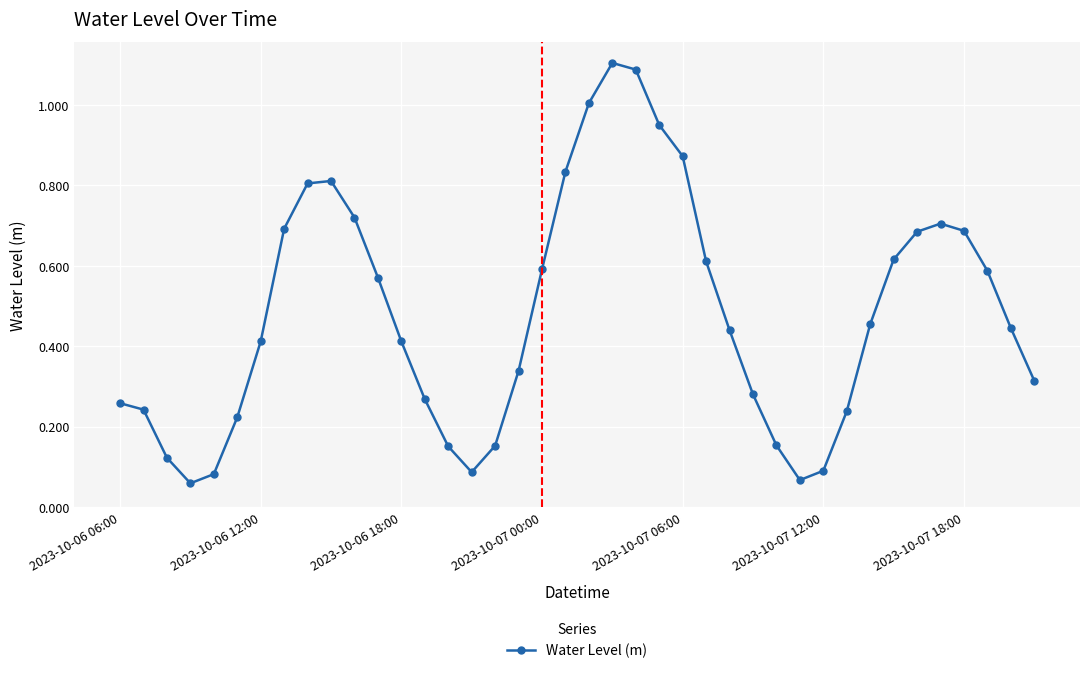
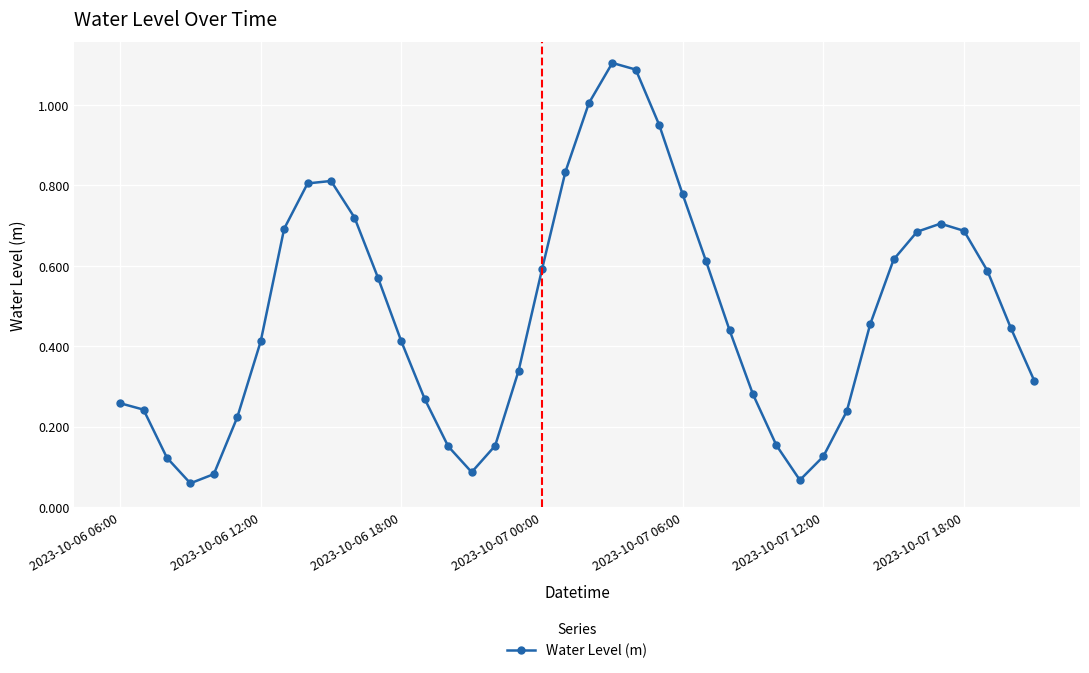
  {
    "2023-10-06 06:00": 0.26,
    "2023-10-06 12:00": 0.41,
    "2023-10-06 18:00": 0.41,
    "2023-10-07 00:00": 0.59,
-   "2023-10-07 06:00": 0.87,
-   "2023-10-07 12:00": 0.09,
+   "2023-10-07 06:00": 0.78,
+   "2023-10-07 12:00": 0.13,
    "2023-10-07 18:00": 0.69
  }
